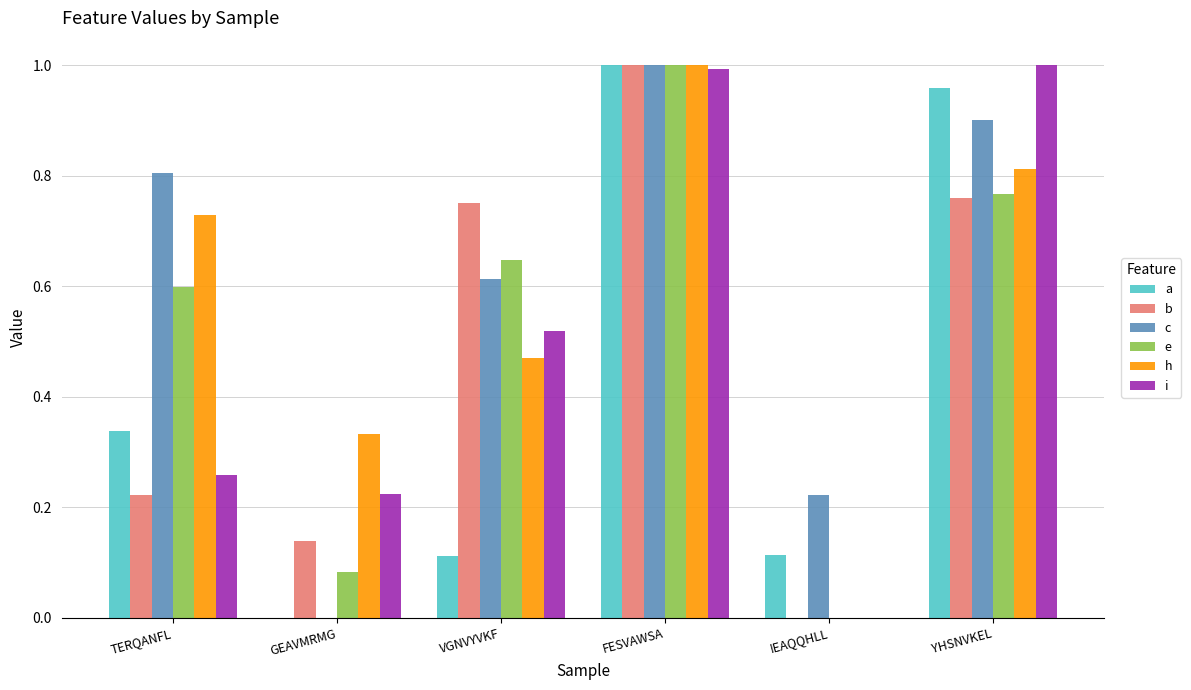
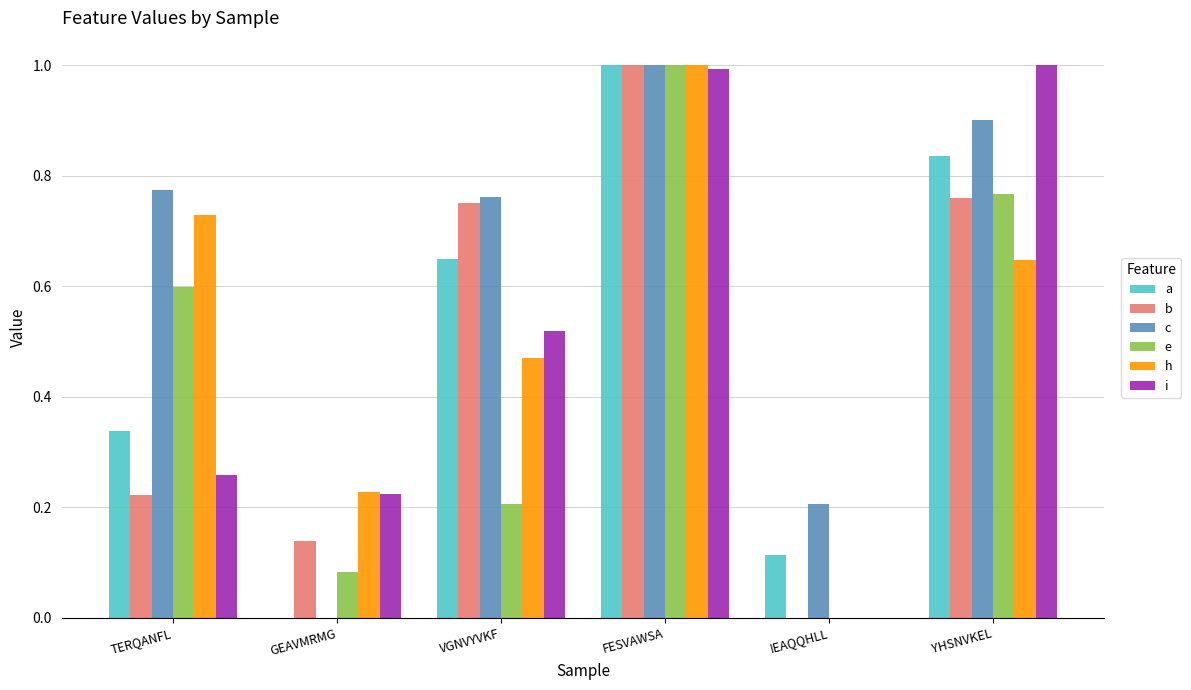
  {
    "a": {
      "TERQANFL": 0.34,
      "GEAVMRMG": 0.00,
-     "VGNVYVKF": 0.11,
+     "VGNVYVKF": 0.65,
      "FESVAWSA": 1.00,
      "IEAQQHLL": 0.11,
-     "YHSNVKEL": 0.96
+     "YHSNVKEL": 0.84
    },
    "b": {
      "TERQANFL": 0.22,
      "GEAVMRMG": 0.14,
      "VGNVYVKF": 0.75,
      "FESVAWSA": 1.00,
      "IEAQQHLL": 0.00,
      "YHSNVKEL": 0.76
    },
    "c": {
-     "TERQANFL": 0.80,
+     "TERQANFL": 0.77,
      "GEAVMRMG": 0.00,
-     "VGNVYVKF": 0.61,
+     "VGNVYVKF": 0.76,
      "FESVAWSA": 1.00,
-     "IEAQQHLL": 0.22,
+     "IEAQQHLL": 0.21,
      "YHSNVKEL": 0.90
    },
    "e": {
      "TERQANFL": 0.60,
      "GEAVMRMG": 0.08,
-     "VGNVYVKF": 0.65,
+     "VGNVYVKF": 0.21,
      "FESVAWSA": 1.00,
      "IEAQQHLL": 0.00,
      "YHSNVKEL": 0.77
    },
    "h": {
      "TERQANFL": 0.73,
-     "GEAVMRMG": 0.33,
+     "GEAVMRMG": 0.23,
      "VGNVYVKF": 0.47,
      "FESVAWSA": 1.00,
      "IEAQQHLL": 0.00,
-     "YHSNVKEL": 0.81
+     "YHSNVKEL": 0.65
    },
    "i": {
      "TERQANFL": 0.26,
      "GEAVMRMG": 0.22,
      "VGNVYVKF": 0.52,
      "FESVAWSA": 0.99,
      "IEAQQHLL": 0.00,
      "YHSNVKEL": 1.00
    }
  }
